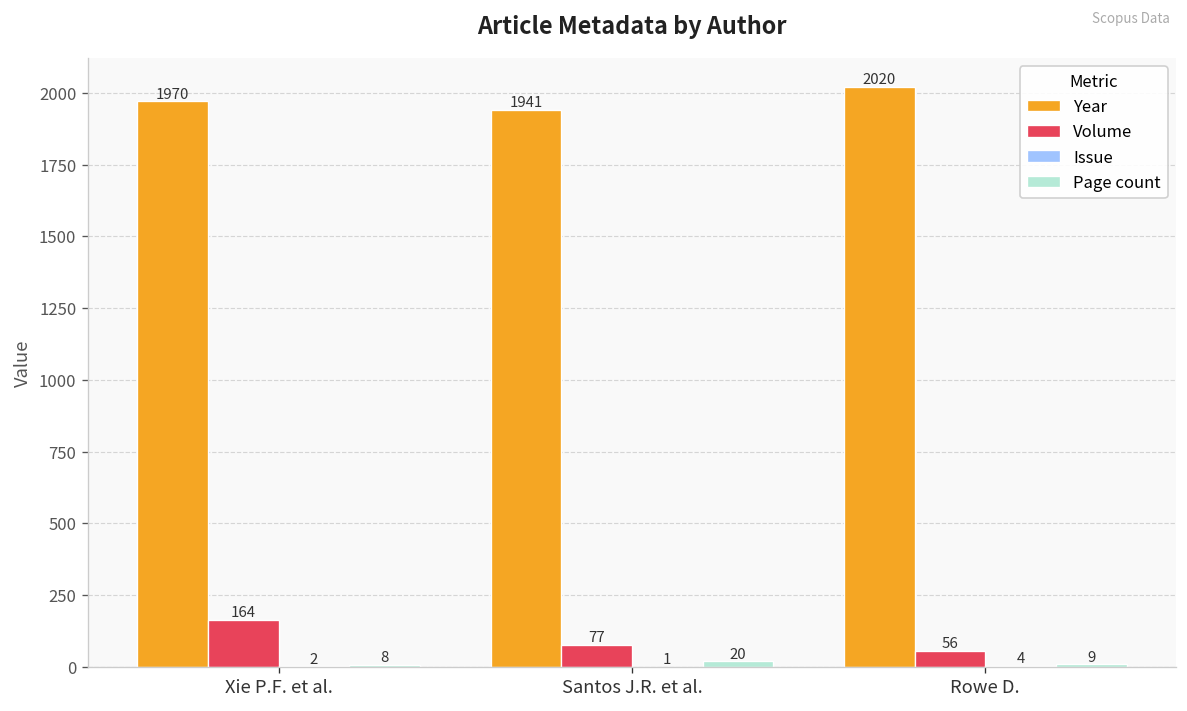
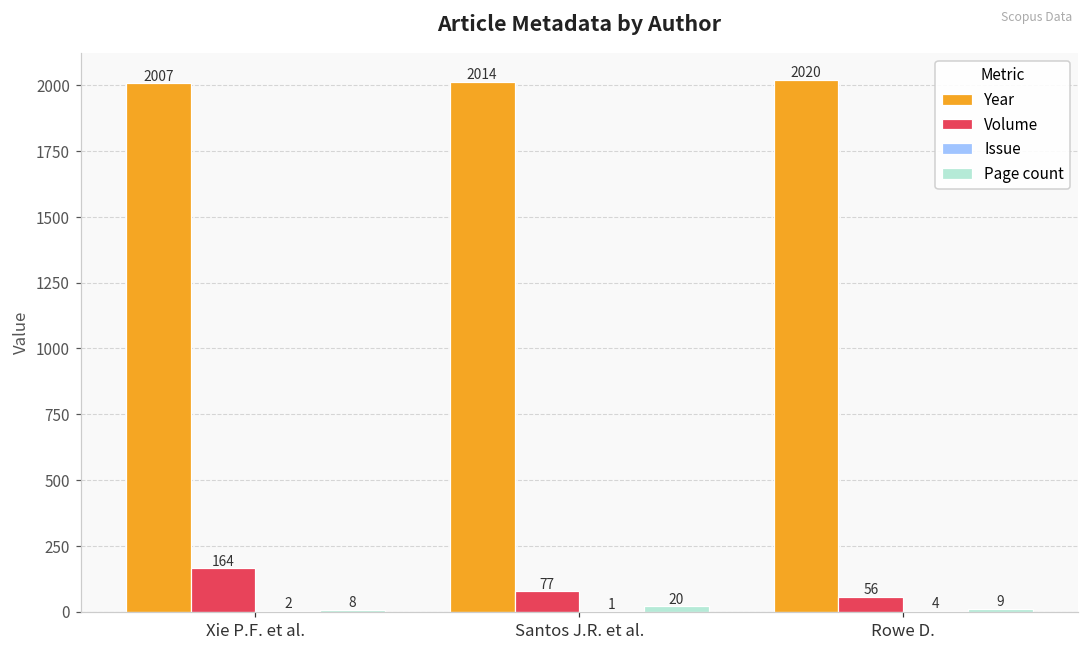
  {
    "Year": {
-     "Xie P.F. et al.": 1970,
-     "Santos J.R. et al.": 1941,
+     "Xie P.F. et al.": 2007,
+     "Santos J.R. et al.": 2014,
      "Rowe D.": 2020
    },
    "Volume": {
      "Xie P.F. et al.": 164,
      "Santos J.R. et al.": 77,
      "Rowe D.": 56
    }
  }
